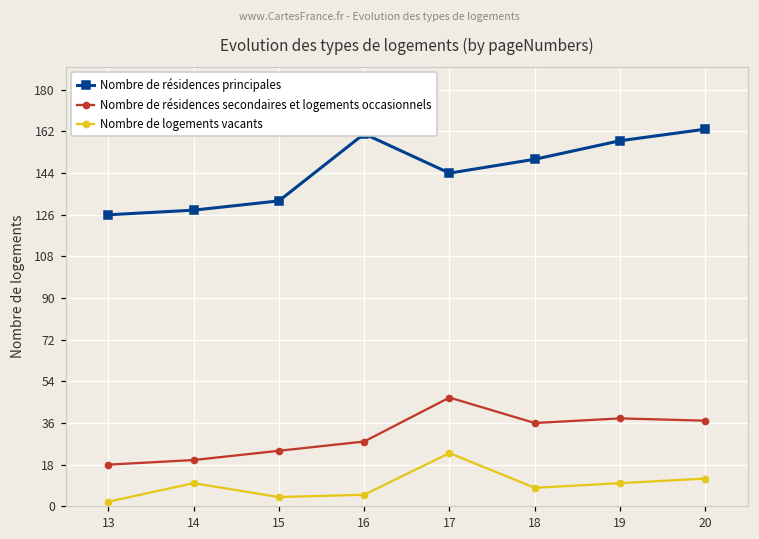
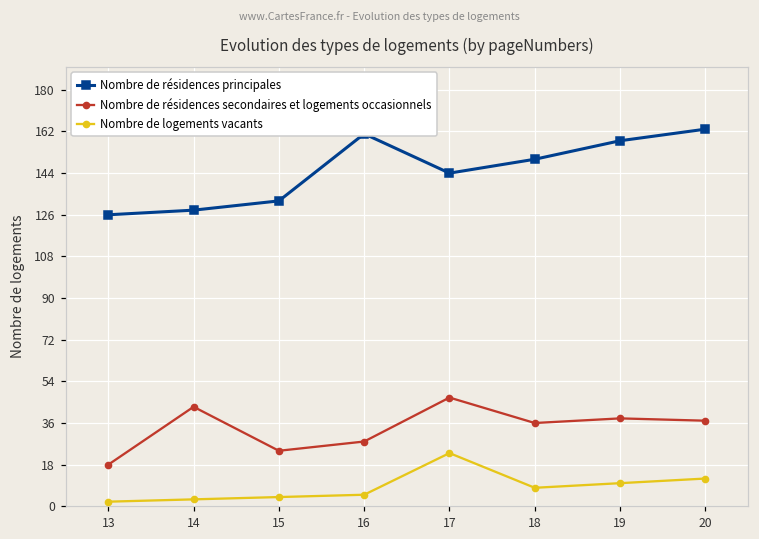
  {
    "Nombre de résidences principales": {
      "13": 126,
      "14": 128,
      "15": 132,
      "16": 161,
      "17": 144,
      "18": 150,
      "19": 158,
      "20": 163
    },
    "Nombre de résidences secondaires et logements occasionnels": {
      "13": 18,
-     "14": 20,
+     "14": 43,
      "15": 24,
      "16": 28,
      "17": 47,
      "18": 36,
      "19": 38,
      "20": 37
    },
    "Nombre de logements vacants": {
      "13": 2,
-     "14": 10,
+     "14": 3,
      "15": 4,
      "16": 5,
      "17": 23,
      "18": 8,
      "19": 10,
      "20": 12
    }
  }
